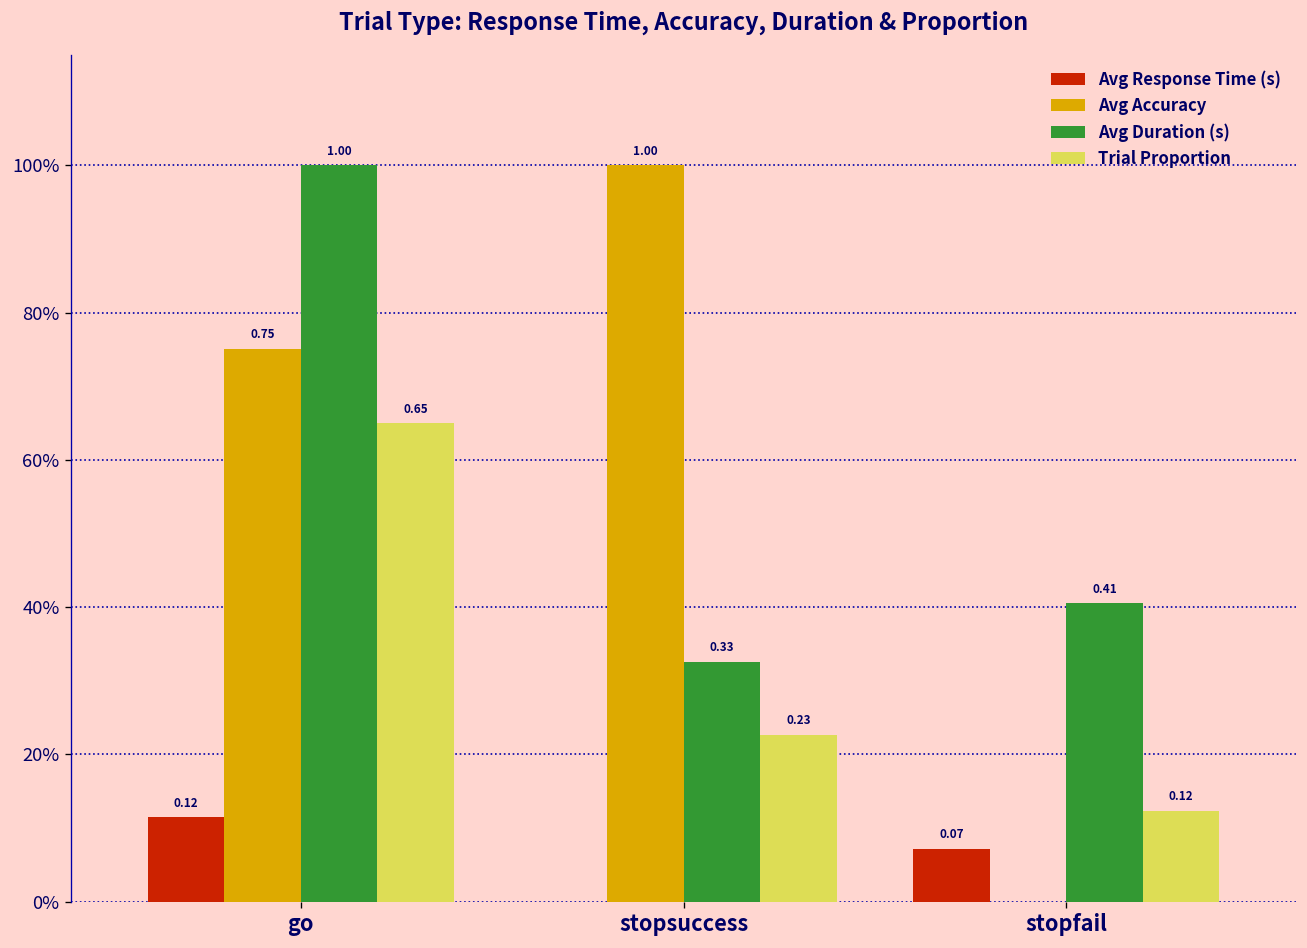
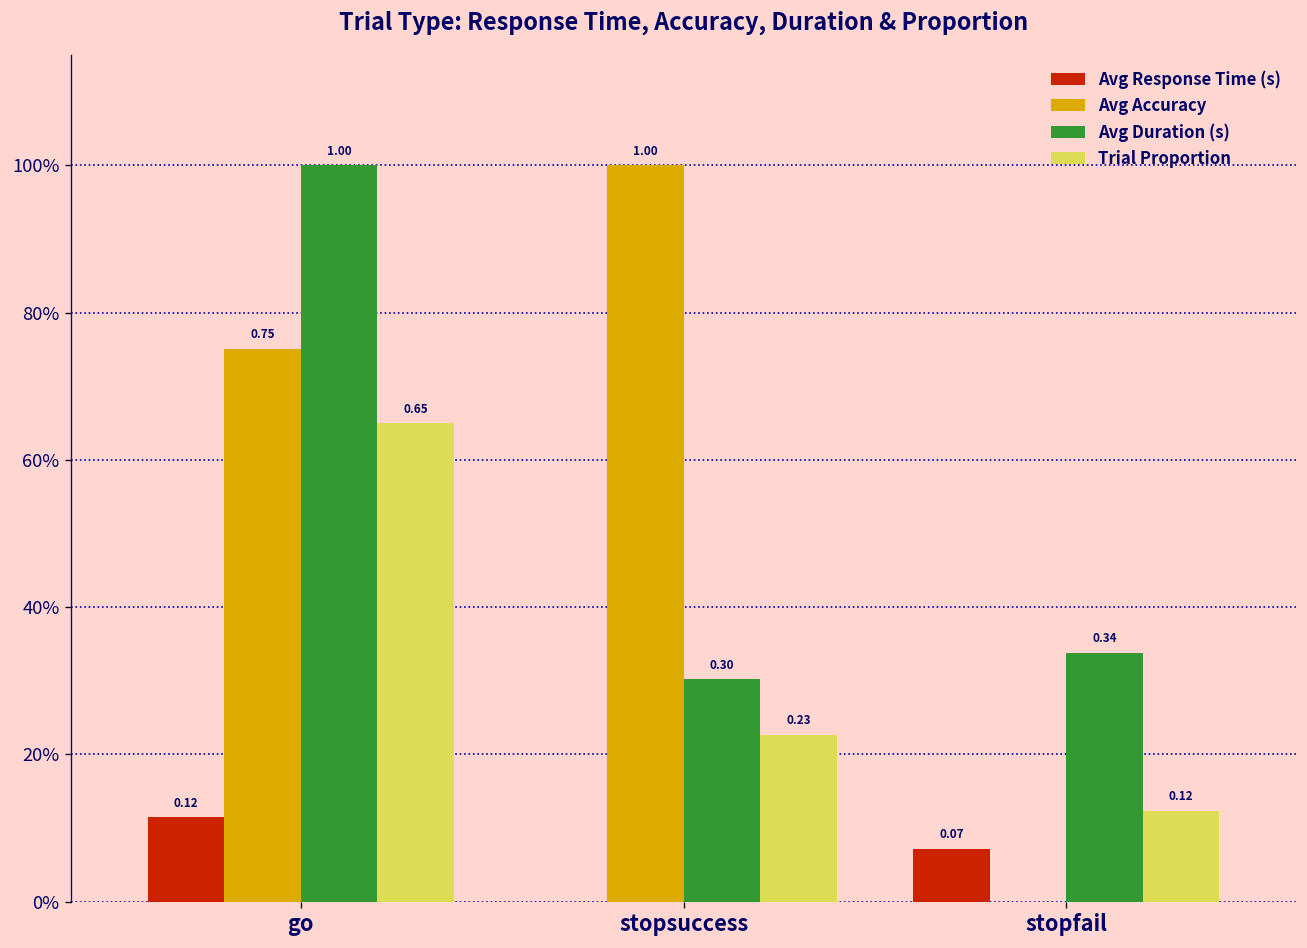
  {
    "Avg Response Time (s)": {
      "go": 0.12,
      "stopfail": 0.07
    },
    "Avg Accuracy": {
      "go": 0.75,
      "stopsuccess": 1.00
    },
    "Avg Duration (s)": {
      "go": 1.00,
-     "stopsuccess": 0.33,
-     "stopfail": 0.41
+     "stopsuccess": 0.30,
+     "stopfail": 0.34
    },
    "Trial Proportion": {
      "go": 0.65,
      "stopsuccess": 0.23,
      "stopfail": 0.12
    }
  }
